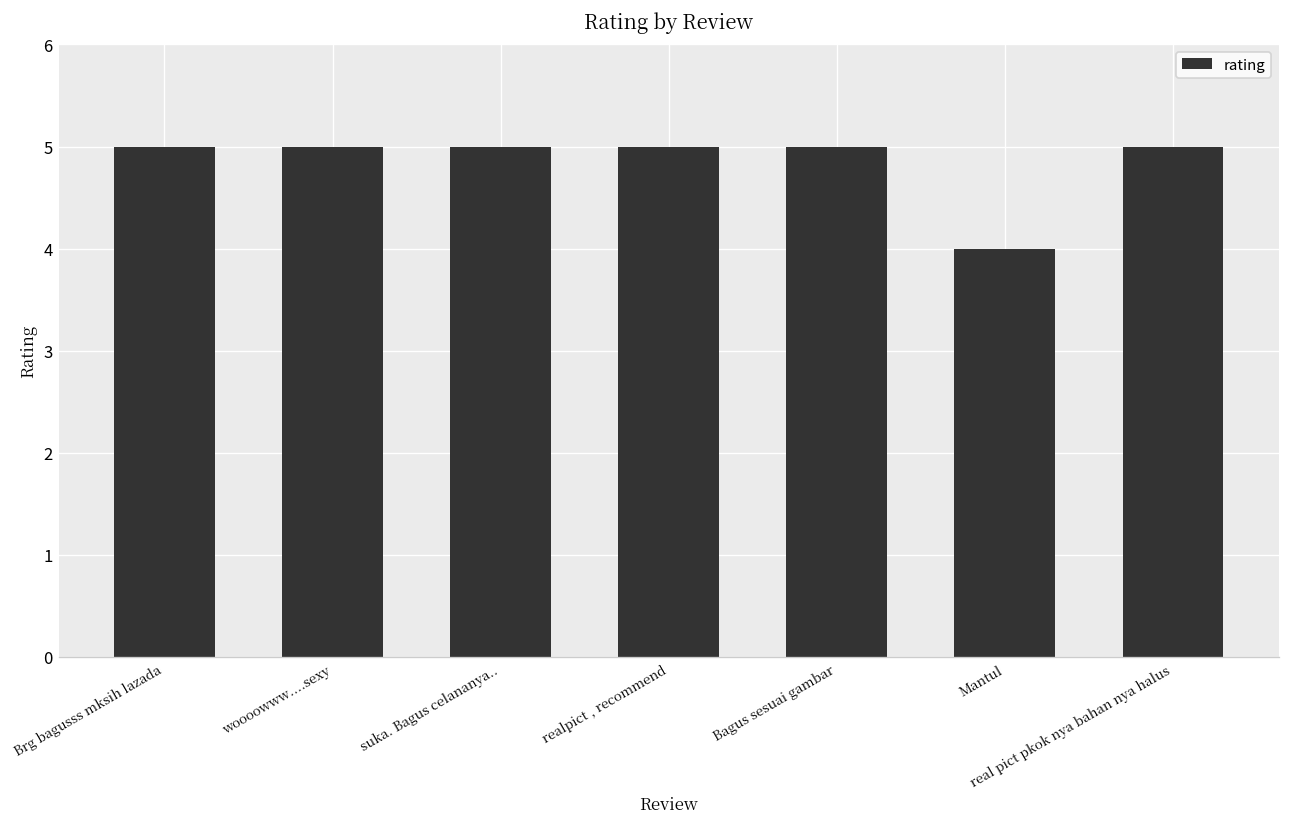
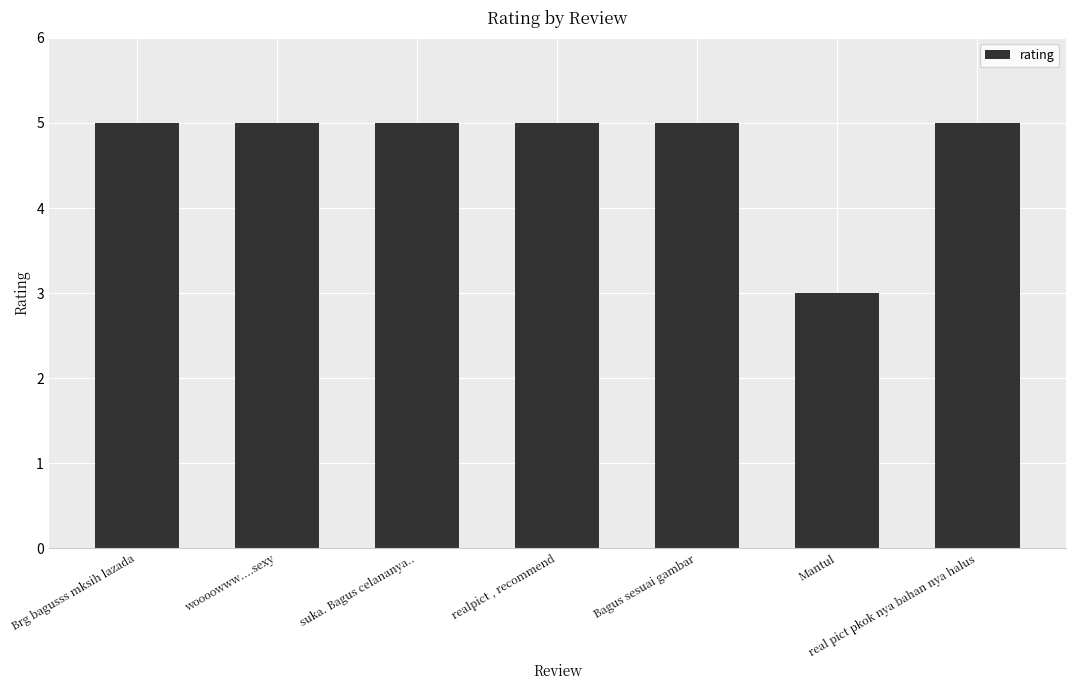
  {
    "Brg bagusss mksih lazada": 5,
    "woooowww....sexy": 5,
    "suka. Bagus celananya..": 5,
    "realpict , recommend": 5,
    "Bagus sesuai gambar": 5,
-   "Mantul": 4,
+   "Mantul": 3,
    "real pict pkok nya bahan nya halus": 5
  }
